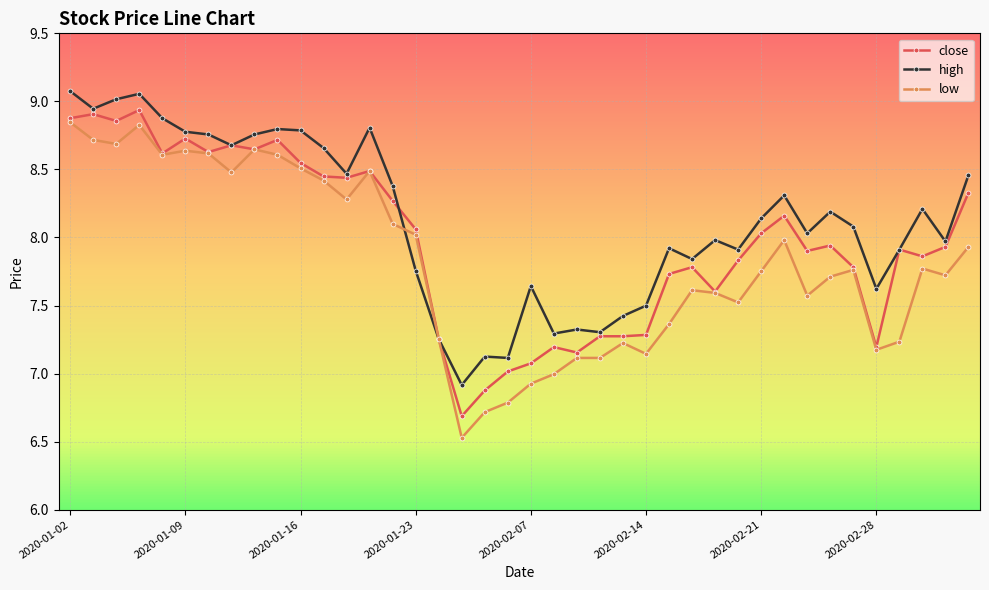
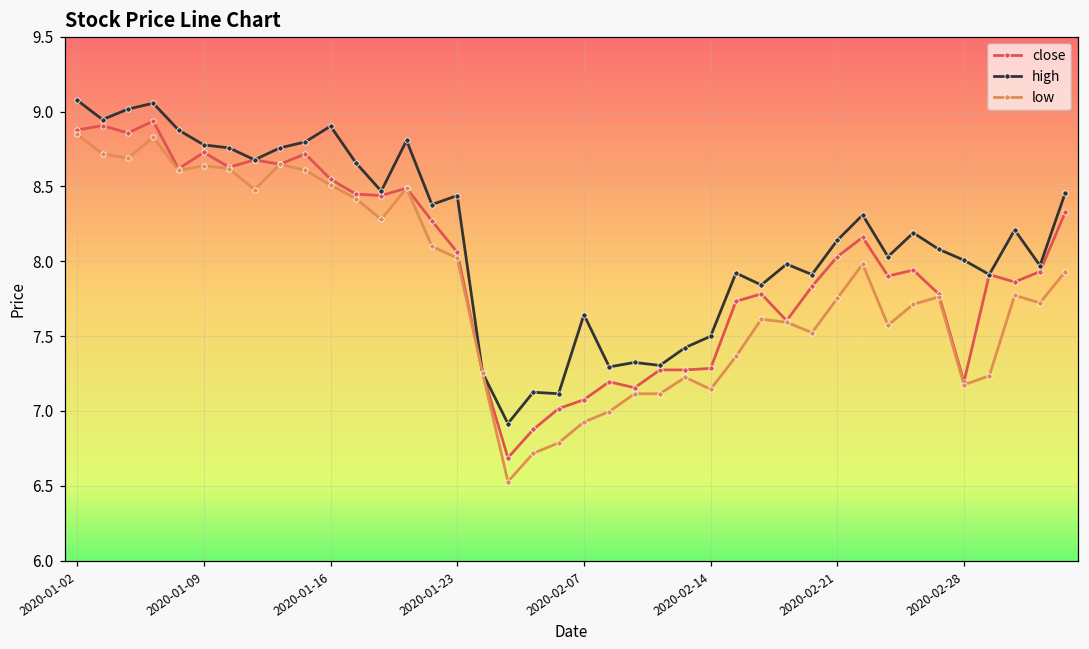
  {
    "high": {
      "2020-01-02": 9.08,
      "2020-01-09": 8.78,
-     "2020-01-16": 8.79,
-     "2020-01-23": 7.76,
+     "2020-01-16": 8.90,
+     "2020-01-23": 8.44,
      "2020-02-07": 7.64,
      "2020-02-14": 7.50,
      "2020-02-21": 8.14,
-     "2020-02-28": 7.62
+     "2020-02-28": 8.01
    }
  }
